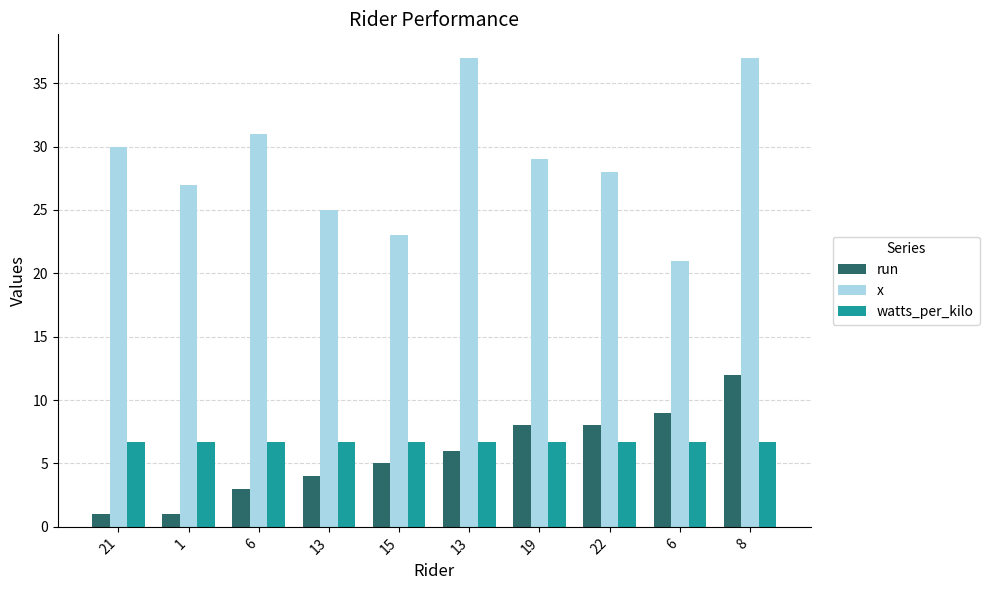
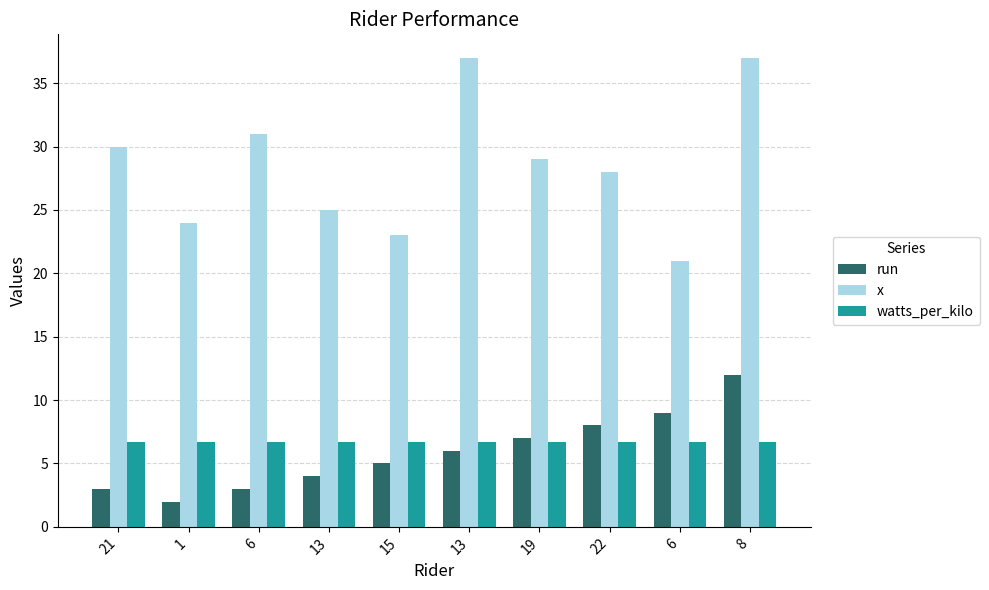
  {
    "run": {
-     "21": 1,
-     "1": 1,
+     "21": 3,
+     "1": 2,
      "15": 5,
-     "19": 8,
+     "19": 7,
      "22": 8,
      "8": 12
    },
    "x": {
      "21": 30,
-     "1": 27,
+     "1": 24,
      "15": 23,
      "19": 29,
      "22": 28,
      "8": 37
    },
    "watts_per_kilo": {
      "21": 6.7,
      "1": 6.7,
      "15": 6.7,
      "19": 6.7,
      "22": 6.7,
      "8": 6.7
    }
  }
